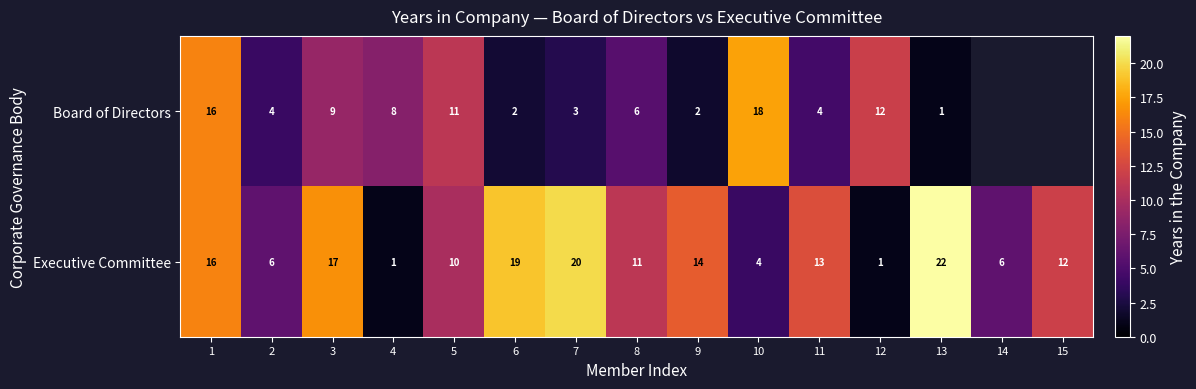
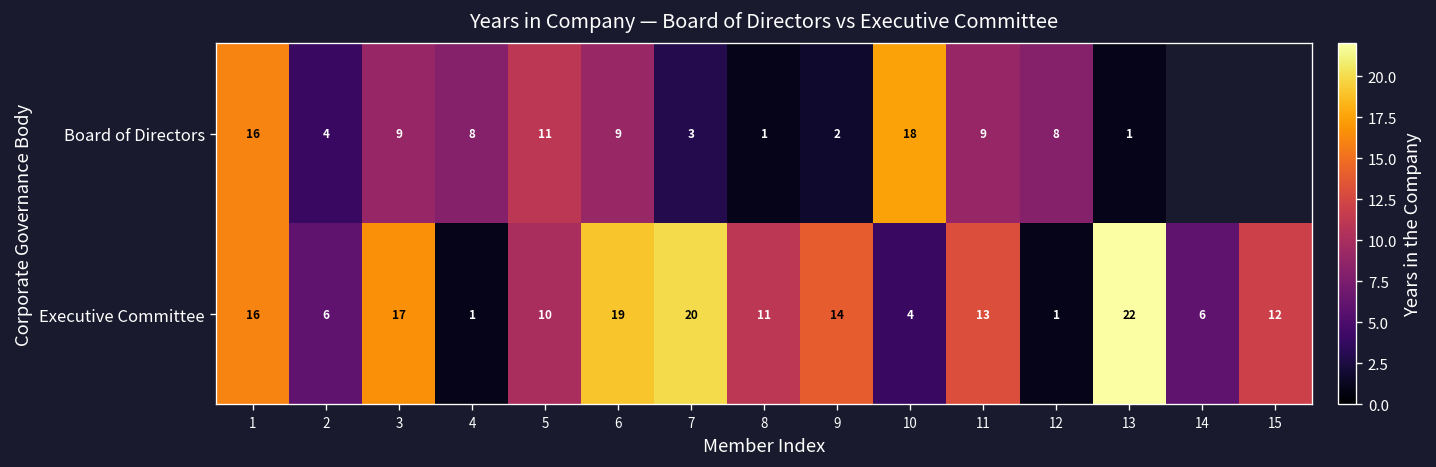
  {
    "Board of Directors": {
      "1": 16,
      "2": 4,
      "3": 9,
      "4": 8,
      "5": 11,
-     "6": 2,
+     "6": 9,
      "7": 3,
-     "8": 6,
+     "8": 1,
      "9": 2,
      "10": 18,
-     "11": 4,
-     "12": 12,
+     "11": 9,
+     "12": 8,
      "13": 1
    },
    "Executive Committee": {
      "1": 16,
      "2": 6,
      "3": 17,
      "4": 1,
      "5": 10,
      "6": 19,
      "7": 20,
      "8": 11,
      "9": 14,
      "10": 4,
      "11": 13,
      "12": 1,
      "13": 22,
      "14": 6,
      "15": 12
    }
  }
